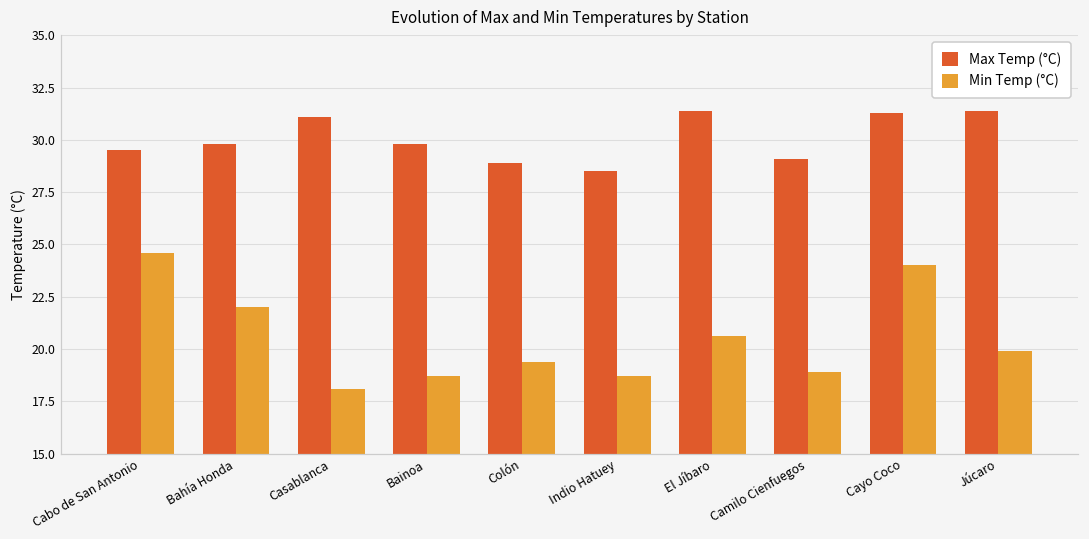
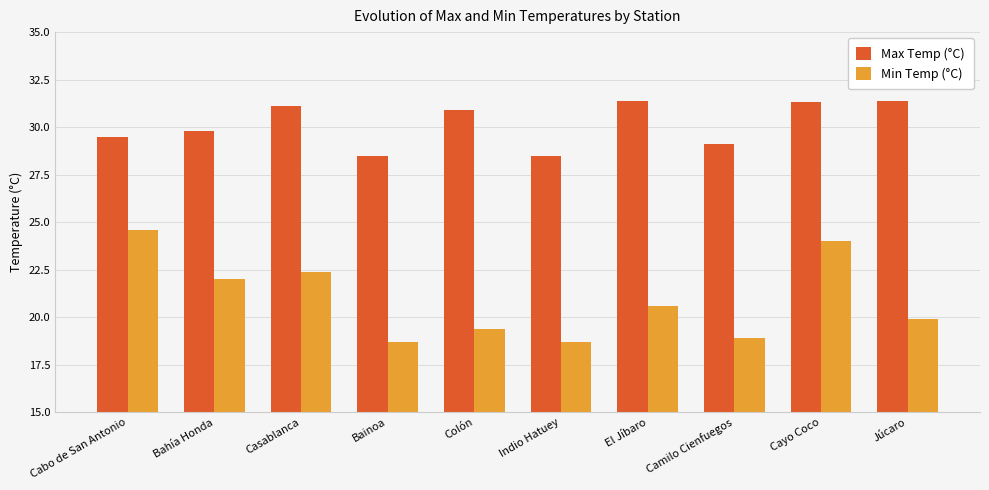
  {
    "Max Temp (°C)": {
      "Cabo de San Antonio": 29.5,
      "Bahía Honda": 29.8,
      "Casablanca": 31.1,
-     "Bainoa": 29.8,
-     "Colón": 28.9,
+     "Bainoa": 28.5,
+     "Colón": 30.9,
      "Indio Hatuey": 28.5,
      "El Jíbaro": 31.4,
      "Camilo Cienfuegos": 29.1,
      "Cayo Coco": 31.3,
      "Júcaro": 31.4
    },
    "Min Temp (°C)": {
      "Cabo de San Antonio": 24.6,
      "Bahía Honda": 22.0,
-     "Casablanca": 18.1,
+     "Casablanca": 22.4,
      "Bainoa": 18.7,
      "Colón": 19.4,
      "Indio Hatuey": 18.7,
      "El Jíbaro": 20.6,
      "Camilo Cienfuegos": 18.9,
      "Cayo Coco": 24.0,
      "Júcaro": 19.9
    }
  }
